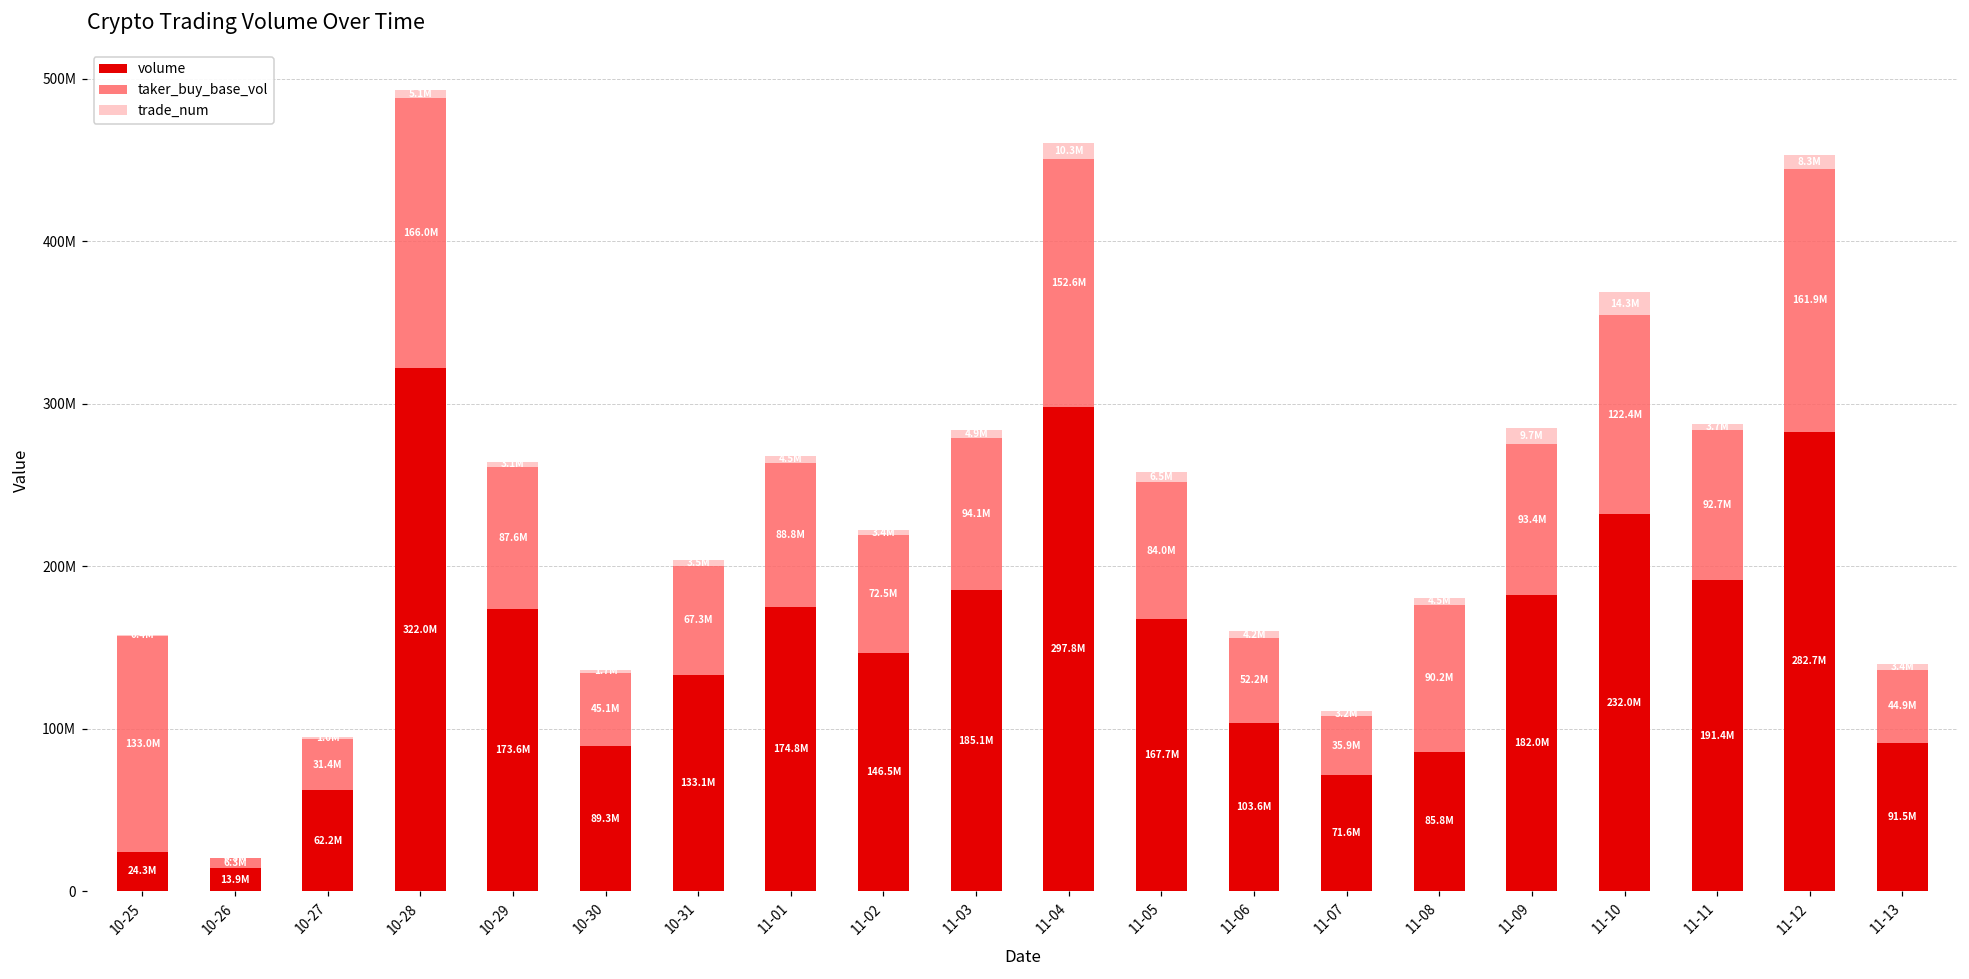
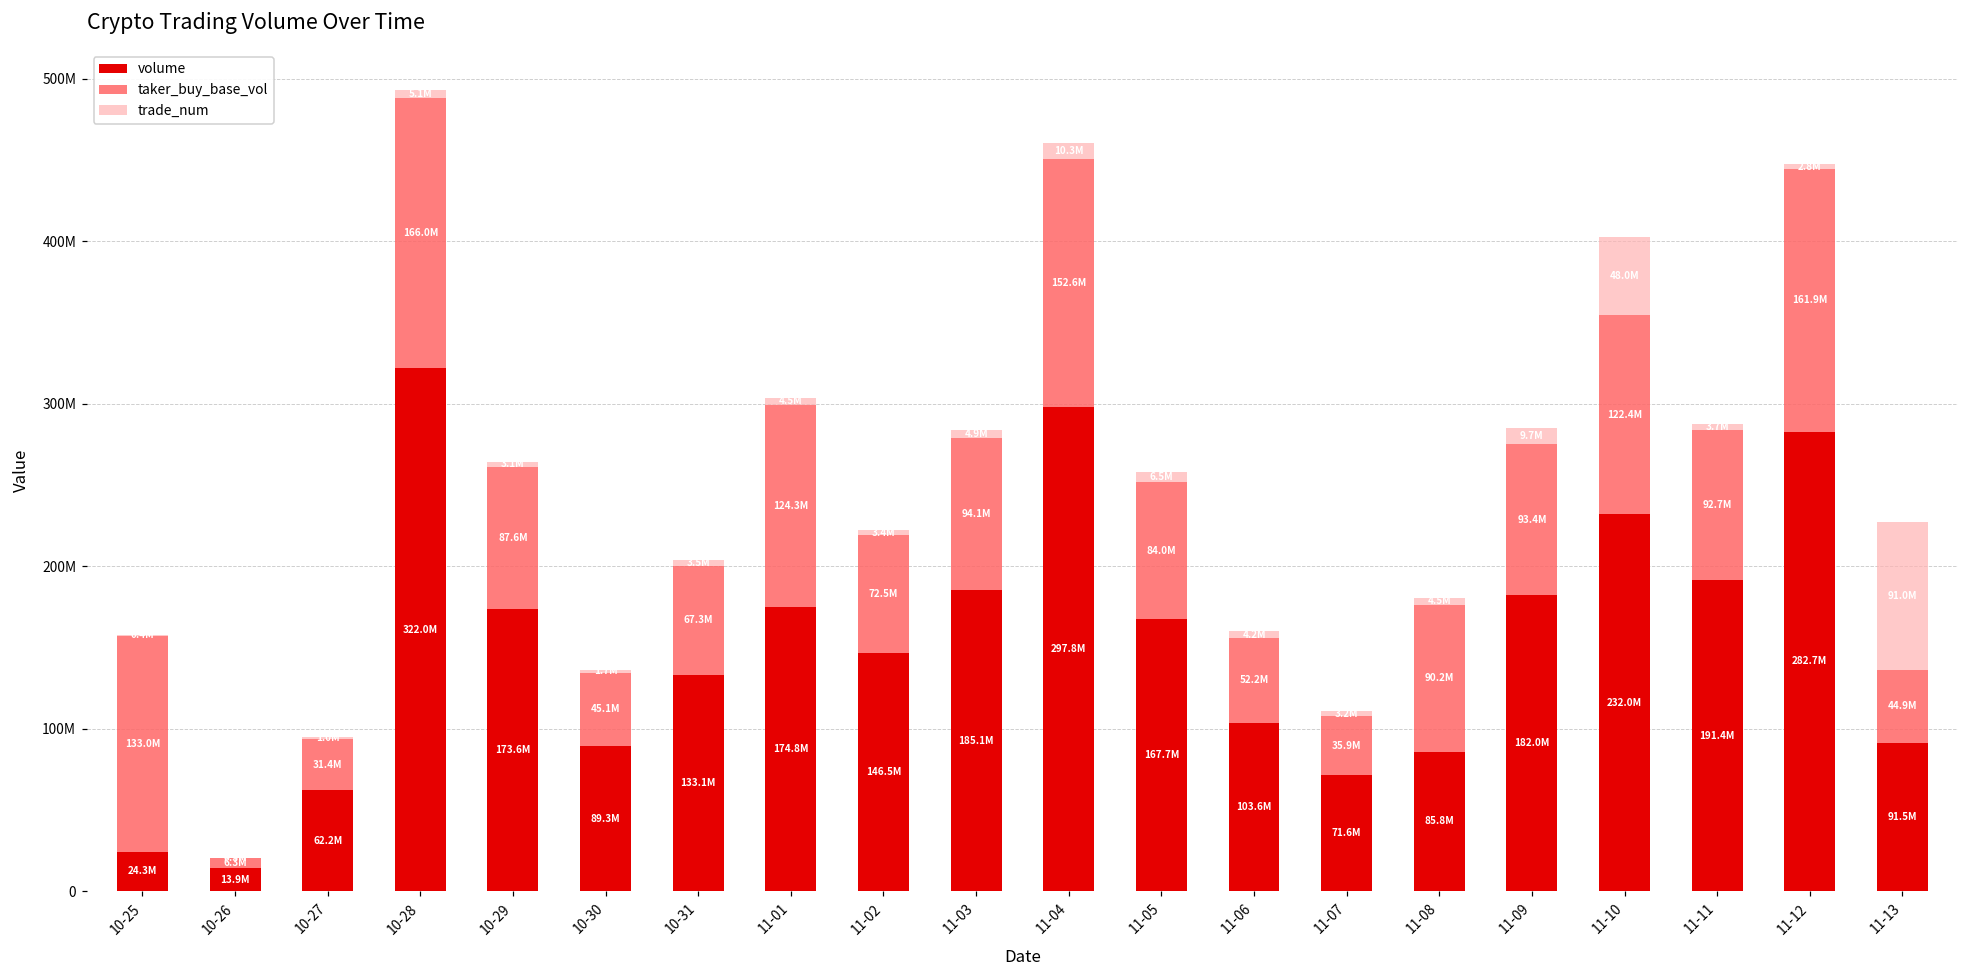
  {
    "volume": {
      "10-25": "24.3M",
      "10-26": "13.9M",
      "10-27": "62.2M",
      "10-28": "322.0M",
      "10-29": "173.6M",
      "10-30": "89.3M",
      "10-31": "133.1M",
      "11-01": "174.8M",
      "11-02": "146.5M",
      "11-03": "185.1M",
      "11-04": "297.8M",
      "11-05": "167.7M",
      "11-06": "103.6M",
      "11-07": "71.6M",
      "11-08": "85.8M",
      "11-09": "182.0M",
      "11-10": "232.0M",
      "11-11": "191.4M",
      "11-12": "282.7M",
      "11-13": "91.5M"
    },
    "taker_buy_base_vol": {
      "10-25": "133.0M",
      "10-26": "6.3M",
      "10-27": "31.4M",
      "10-28": "166.0M",
      "10-29": "87.6M",
      "10-30": "45.1M",
      "10-31": "67.3M",
-     "11-01": "88.8M",
+     "11-01": "124.3M",
      "11-02": "72.5M",
      "11-03": "94.1M",
      "11-04": "152.6M",
      "11-05": "84.0M",
      "11-06": "52.2M",
      "11-07": "35.9M",
      "11-08": "90.2M",
      "11-09": "93.4M",
      "11-10": "122.4M",
      "11-11": "92.7M",
      "11-12": "161.9M",
      "11-13": "44.9M"
    },
    "trade_num": {
      "10-28": "5.1M",
      "10-31": "3.5M",
      "11-04": "10.3M",
      "11-05": "6.5M",
      "11-06": "4.2M",
      "11-08": "4.5M",
      "11-09": "9.7M",
-     "11-10": "14.3M",
+     "11-10": "48.0M",
      "11-11": "3.7M",
-     "11-12": "8000000",
-     "11-13": "3000000"
+     "11-12": "3000000",
+     "11-13": "91000000"
    }
  }
